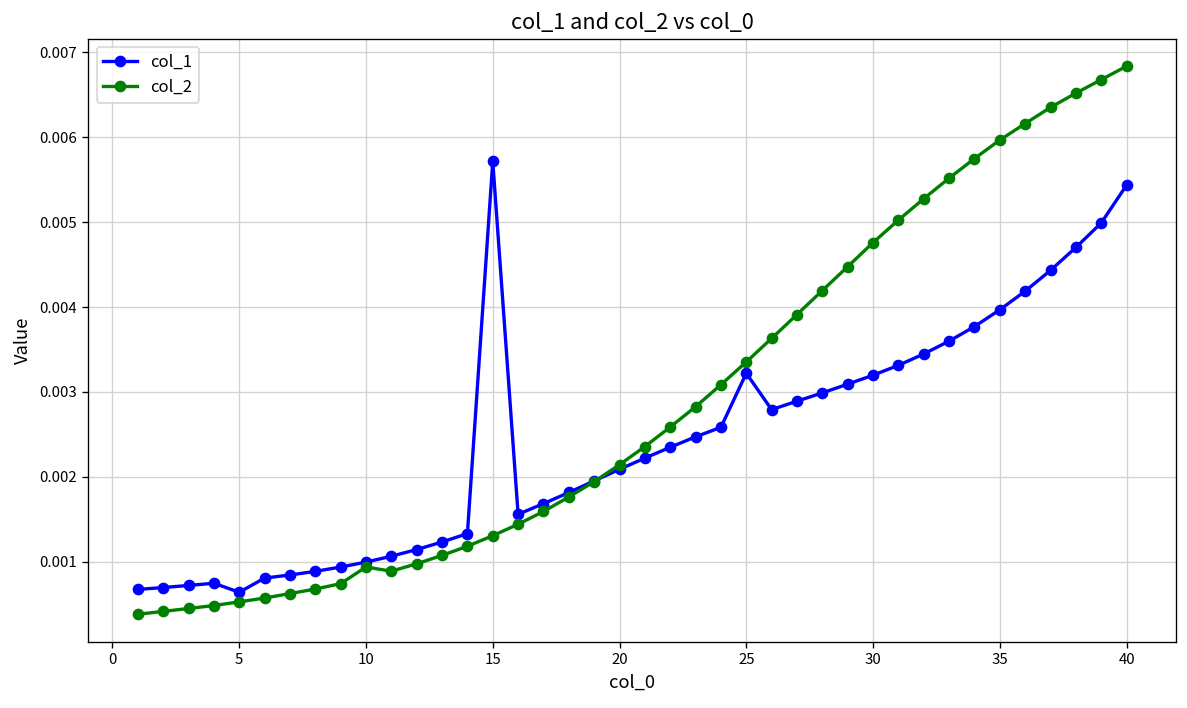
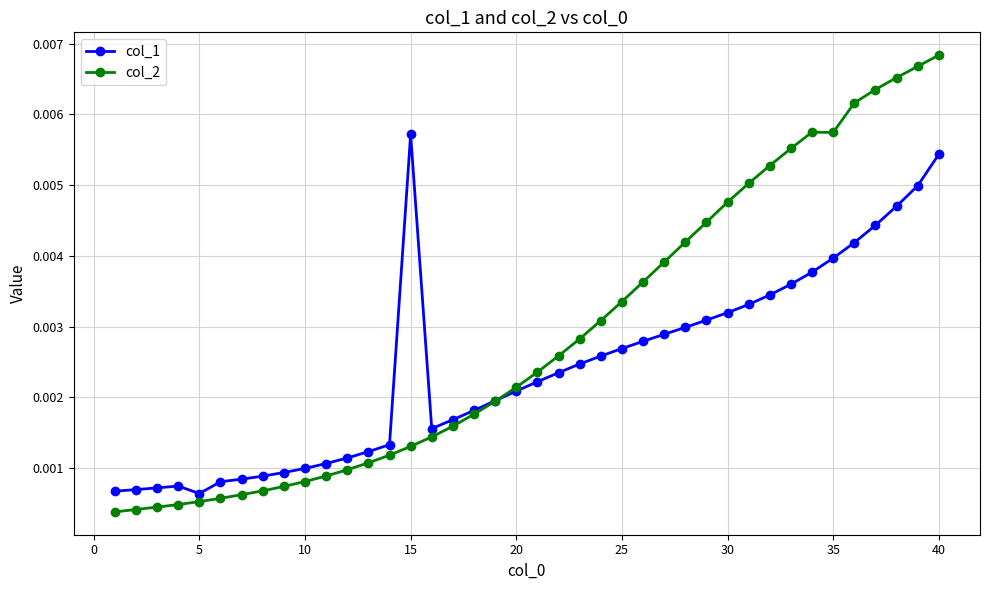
  {
    "col_1": {
      "5": 0.0006,
      "10": 0.0010,
      "15": 0.0057,
      "20": 0.0021,
-     "25": 0.0032,
+     "25": 0.0027,
      "30": 0.0032,
      "35": 0.0040,
      "40": 0.0054
    },
    "col_2": {
      "5": 0.0005,
-     "10": 0.0009,
+     "10": 0.0008,
      "15": 0.0013,
      "20": 0.0021,
      "25": 0.0034,
      "30": 0.0048,
-     "35": 0.0060,
+     "35": 0.0057,
      "40": 0.0068
    }
  }
